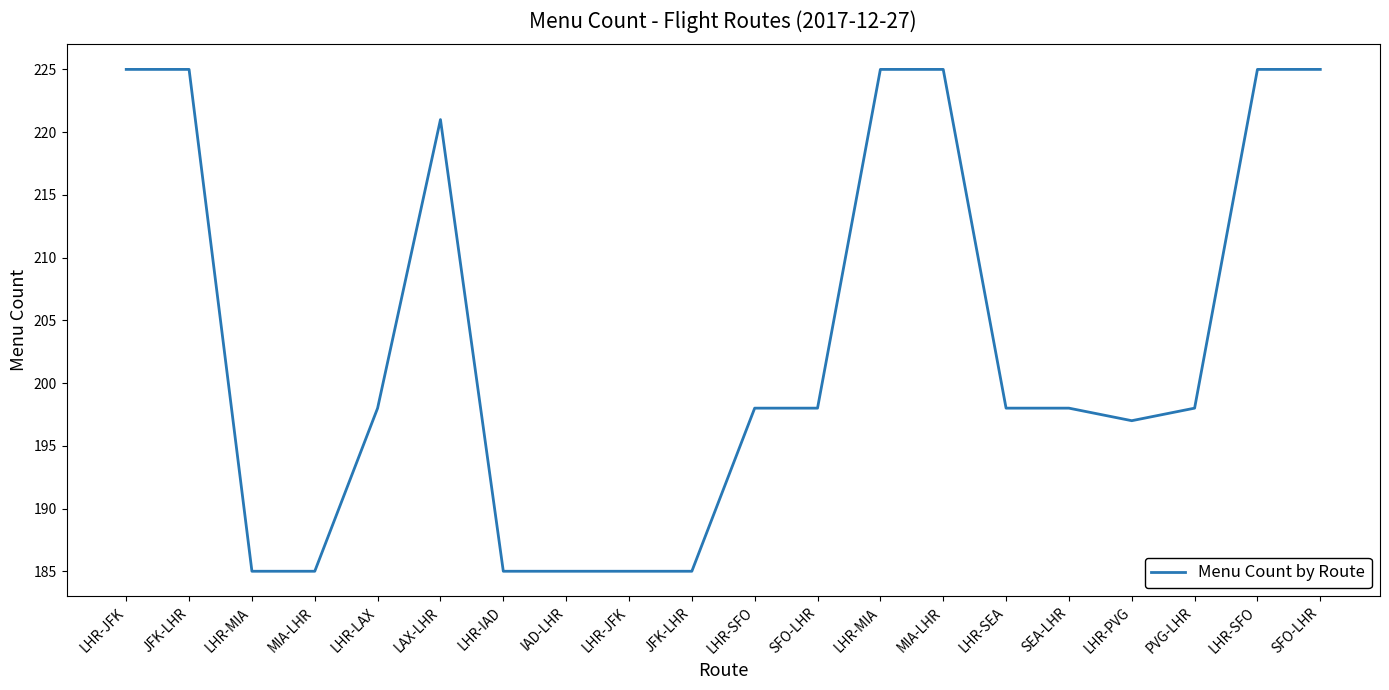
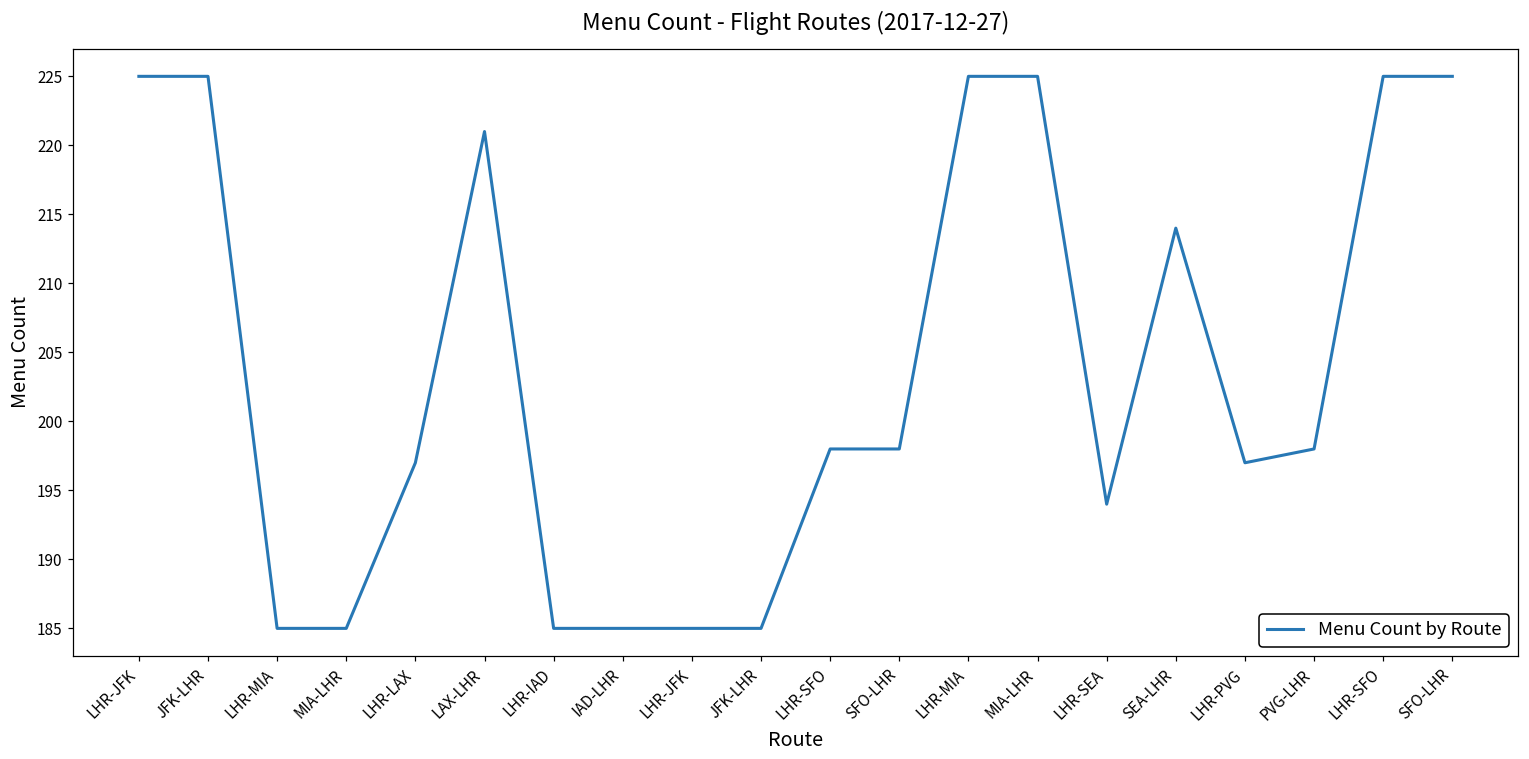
  {
-   "LHR-LAX": 198,
+   "LHR-LAX": 197,
    "LAX-LHR": 221,
    "LHR-IAD": 185,
    "IAD-LHR": 185,
-   "LHR-SEA": 198,
-   "SEA-LHR": 198,
+   "LHR-SEA": 194,
+   "SEA-LHR": 214,
    "LHR-PVG": 197,
    "PVG-LHR": 198
  }
